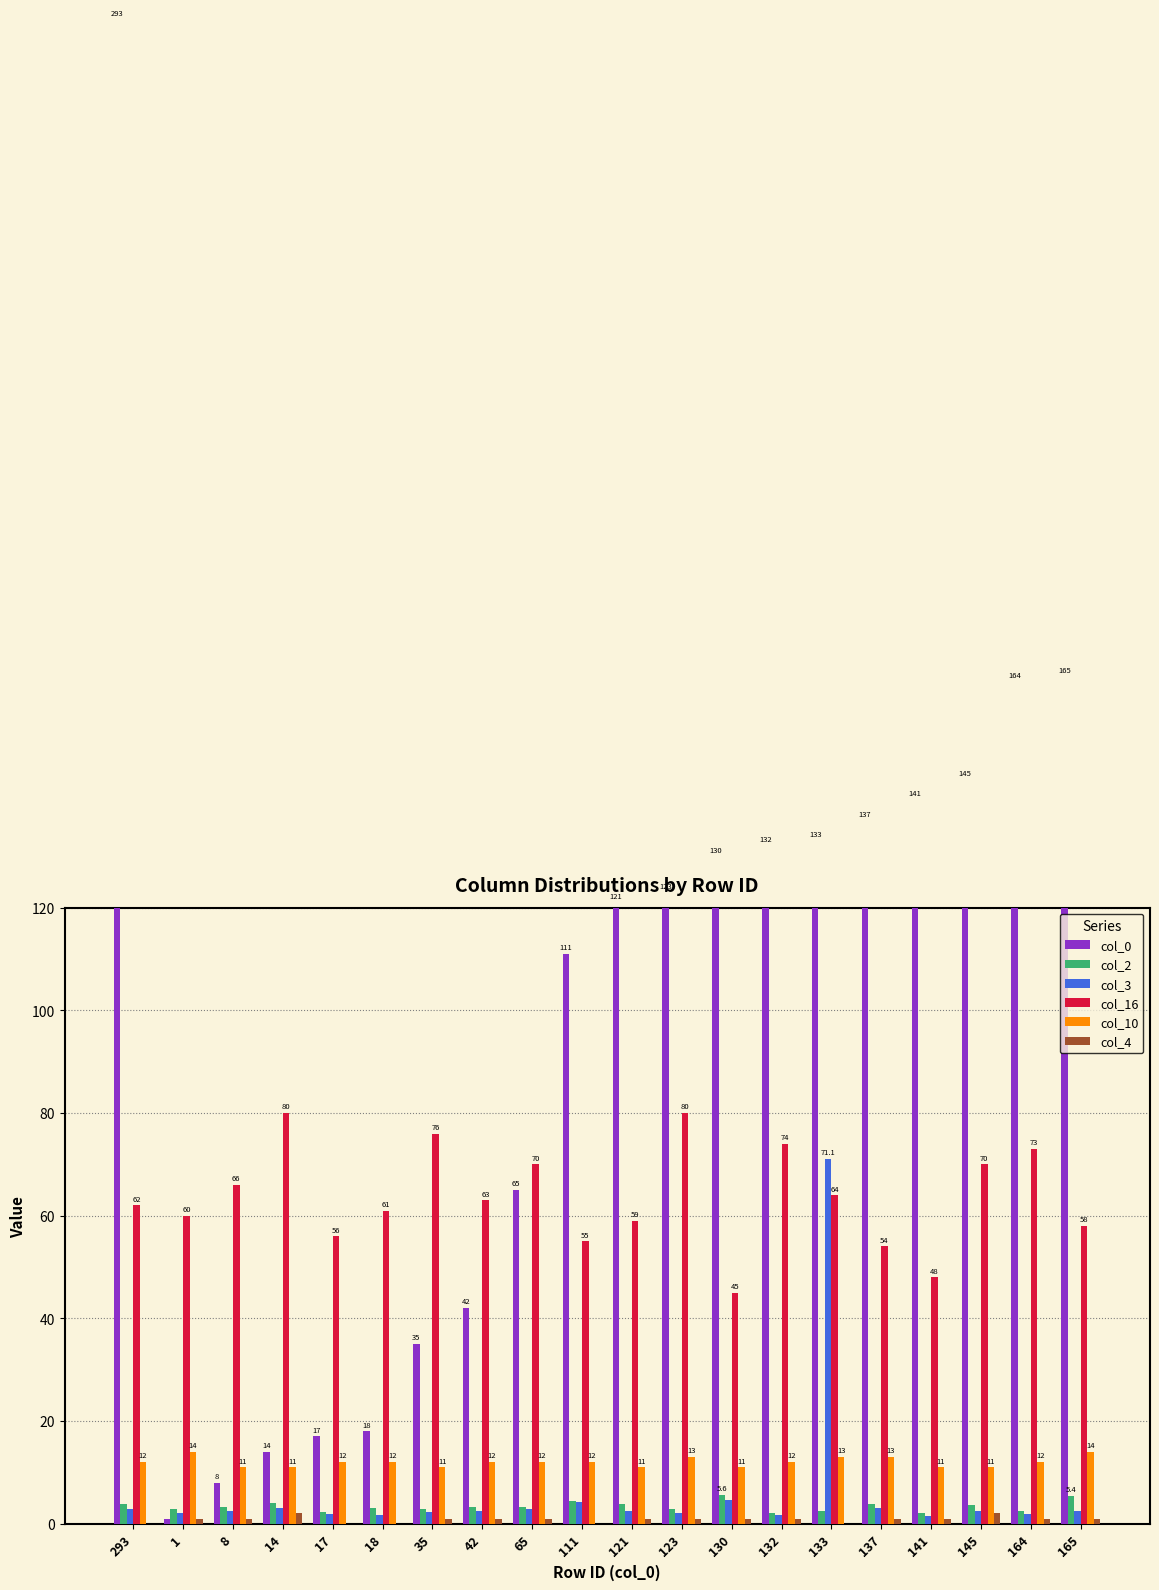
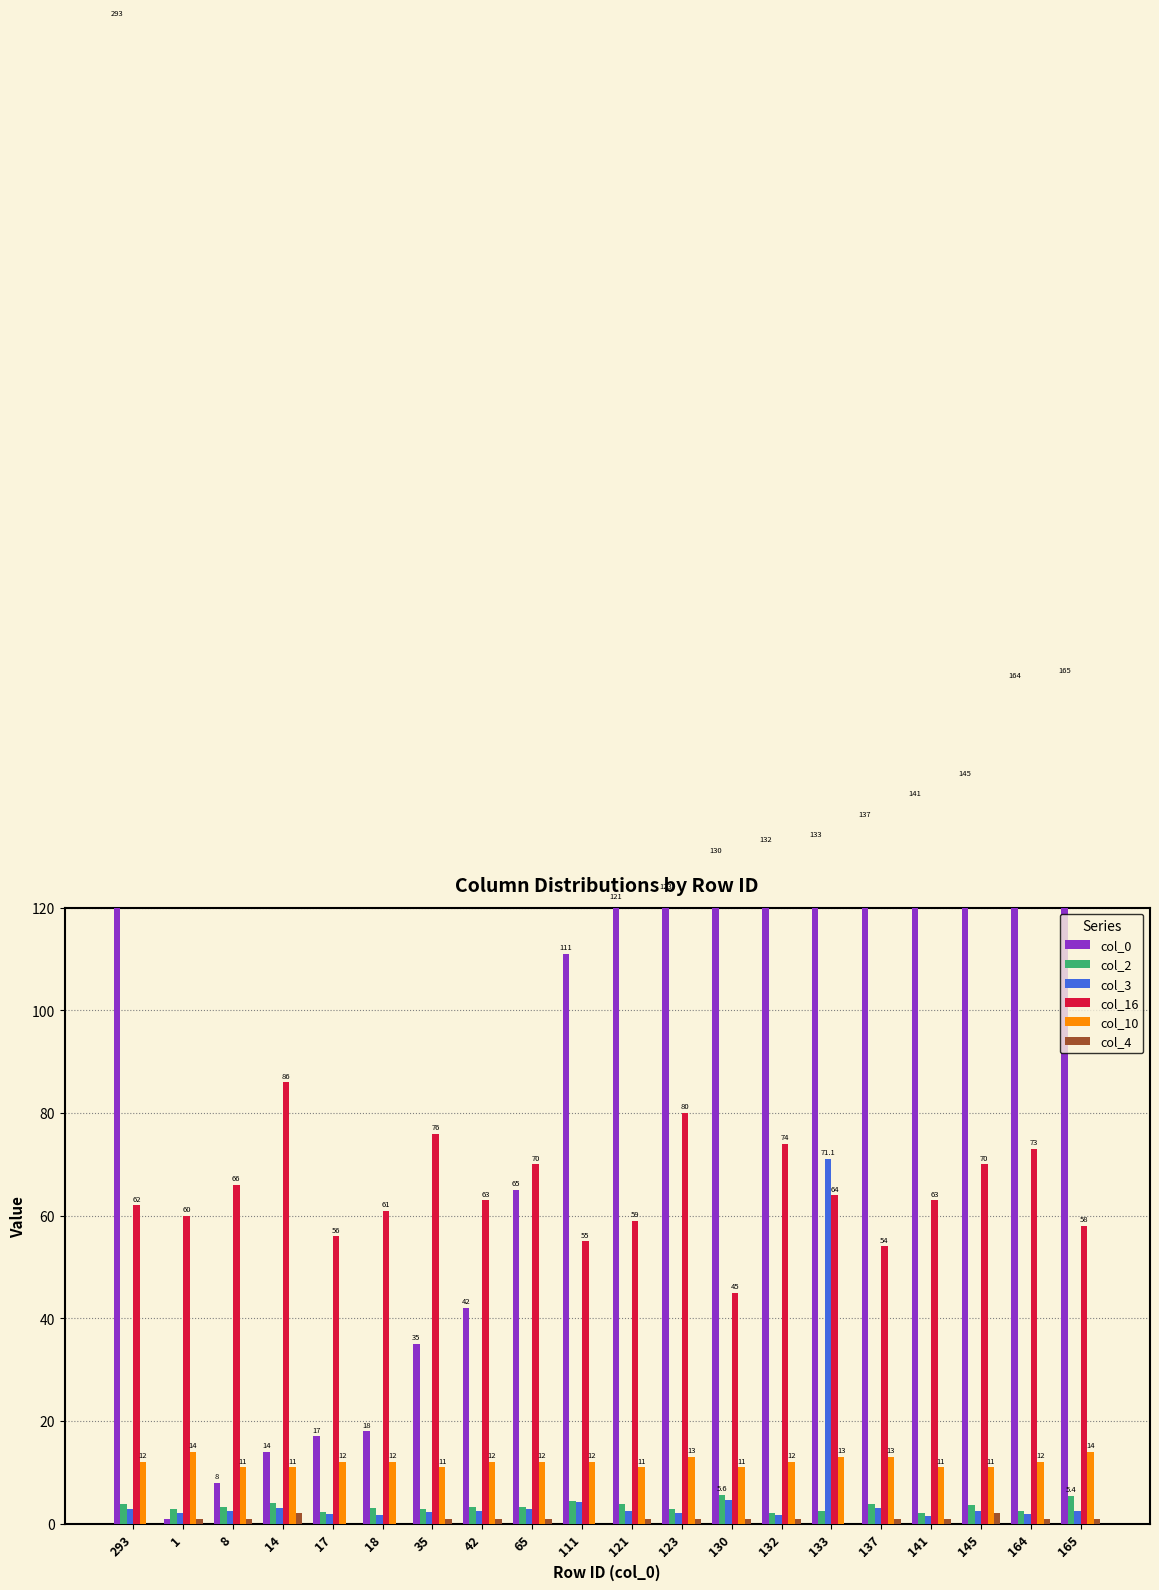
  {
    "col_0": {
      "8": 8,
      "14": 14,
      "17": 17,
      "18": 18,
      "35": 35,
      "42": 42,
      "65": 65,
      "111": 111
    },
    "col_2": {
      "130": 5.6,
      "165": 5.4
    },
    "col_3": {
      "133": 71.1
    },
    "col_16": {
      "293": 62,
      "1": 60,
      "8": 66,
-     "14": 80,
+     "14": 86,
      "17": 56,
      "18": 61,
      "35": 76,
      "42": 63,
      "65": 70,
      "111": 55,
      "121": 59,
      "123": 80,
      "130": 45,
      "132": 74,
      "133": 64,
      "137": 54,
-     "141": 48,
+     "141": 63,
      "145": 70,
      "164": 73,
      "165": 58
    },
    "col_10": {
      "293": 12,
      "1": 14,
      "8": 11,
      "14": 11,
      "17": 12,
      "18": 12,
      "35": 11,
      "42": 12,
      "65": 12,
      "111": 12,
      "121": 11,
      "123": 13,
      "130": 11,
      "132": 12,
      "133": 13,
      "137": 13,
      "141": 11,
      "145": 11,
      "164": 12,
      "165": 14
    },
    "col_4": {
      "293": 0,
      "1": 1,
      "8": 1,
      "14": 2,
      "17": 0,
      "18": 0,
      "35": 1,
      "42": 1,
      "65": 1,
      "111": 0,
      "121": 1,
      "123": 1,
      "130": 1,
      "132": 1,
      "133": 0,
      "137": 1,
      "141": 1,
      "145": 2,
      "164": 1,
      "165": 1
    }
  }
